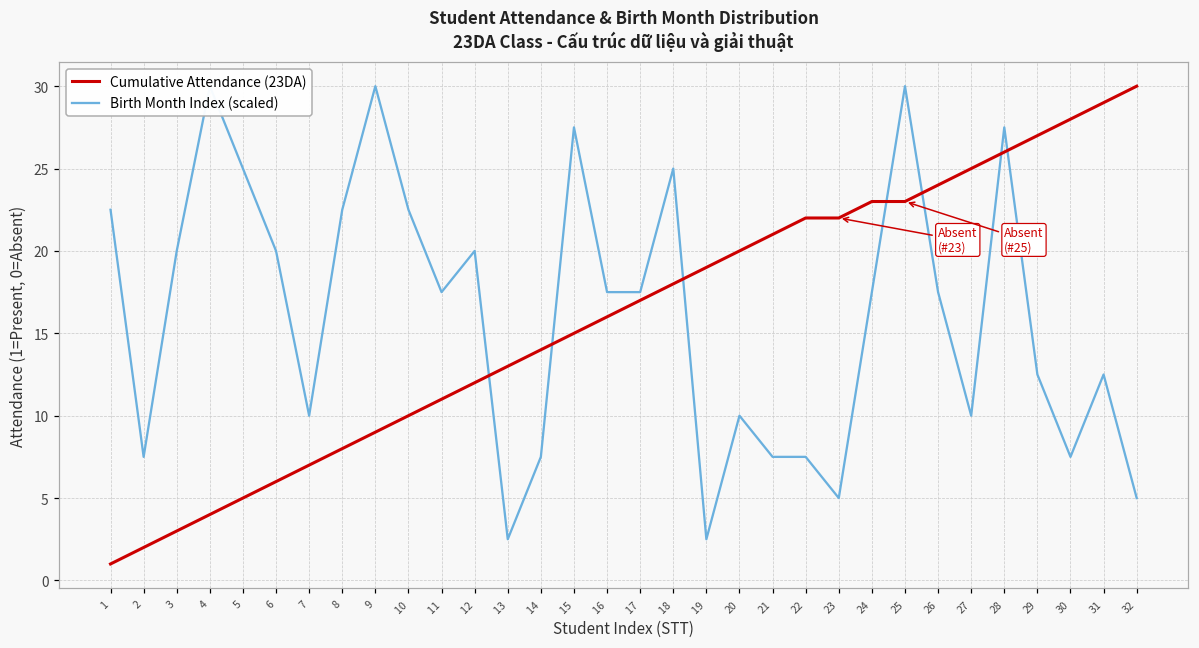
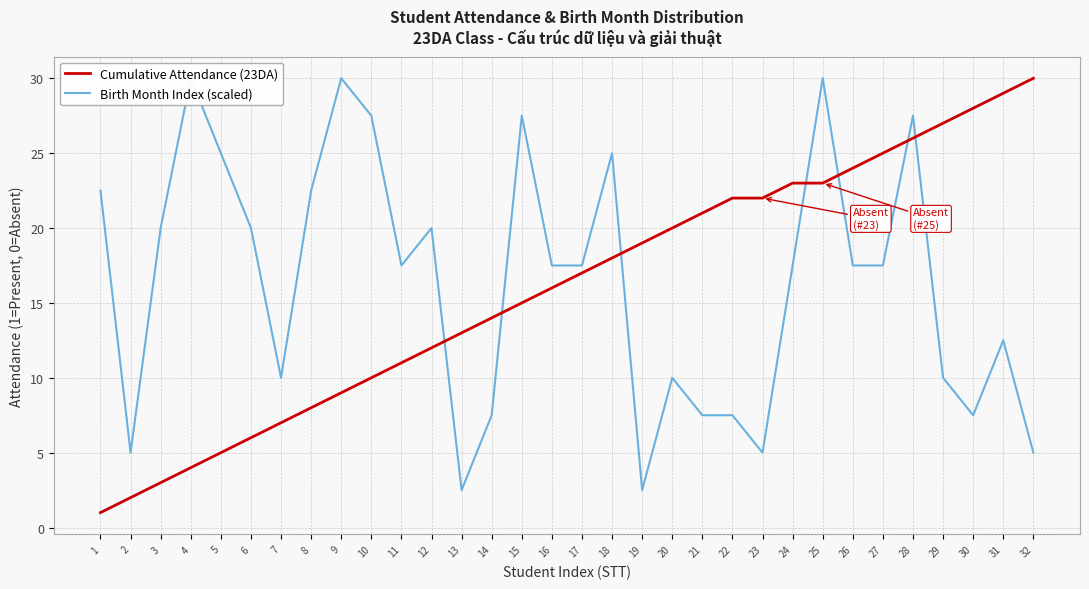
  {
    "Cumulative Attendance (23DA)": {
      "1": 1.0,
      "2": 2.0,
      "3": 3.0,
      "4": 4.0,
      "5": 5.0,
      "6": 6.0,
      "7": 7.0,
      "8": 8.0,
      "9": 9.0,
      "10": 10.0,
      "11": 11.0,
      "12": 12.0,
      "13": 13.0,
      "14": 14.0,
      "15": 15.0,
      "16": 16.0,
      "17": 17.0,
      "18": 18.0,
      "19": 19.0,
      "20": 20.0,
      "21": 21.0,
      "22": 22.0,
      "24": 23.0,
      "26": 24.0,
      "27": 25.0,
      "28": 26.0,
      "29": 27.0,
      "30": 28.0,
      "31": 29.0,
      "32": 30.0
    },
    "Birth Month Index (scaled)": {
      "1": 22.5,
-     "2": 7.5,
+     "2": 5.0,
      "3": 20.0,
      "5": 25.0,
      "6": 20.0,
      "7": 10.0,
      "8": 22.5,
      "9": 30.0,
-     "10": 22.5,
+     "10": 27.5,
      "11": 17.5,
      "12": 20.0,
      "13": 2.5,
      "14": 7.5,
      "15": 27.5,
      "16": 17.5,
      "17": 17.5,
      "18": 25.0,
      "19": 2.5,
      "20": 10.0,
      "21": 7.5,
      "22": 7.5,
      "23": 5.0,
      "24": 17.5,
      "25": 30.0,
      "26": 17.5,
-     "27": 10.0,
+     "27": 17.5,
      "28": 27.5,
-     "29": 12.5,
+     "29": 10.0,
      "30": 7.5,
      "31": 12.5,
      "32": 5.0
    }
  }
